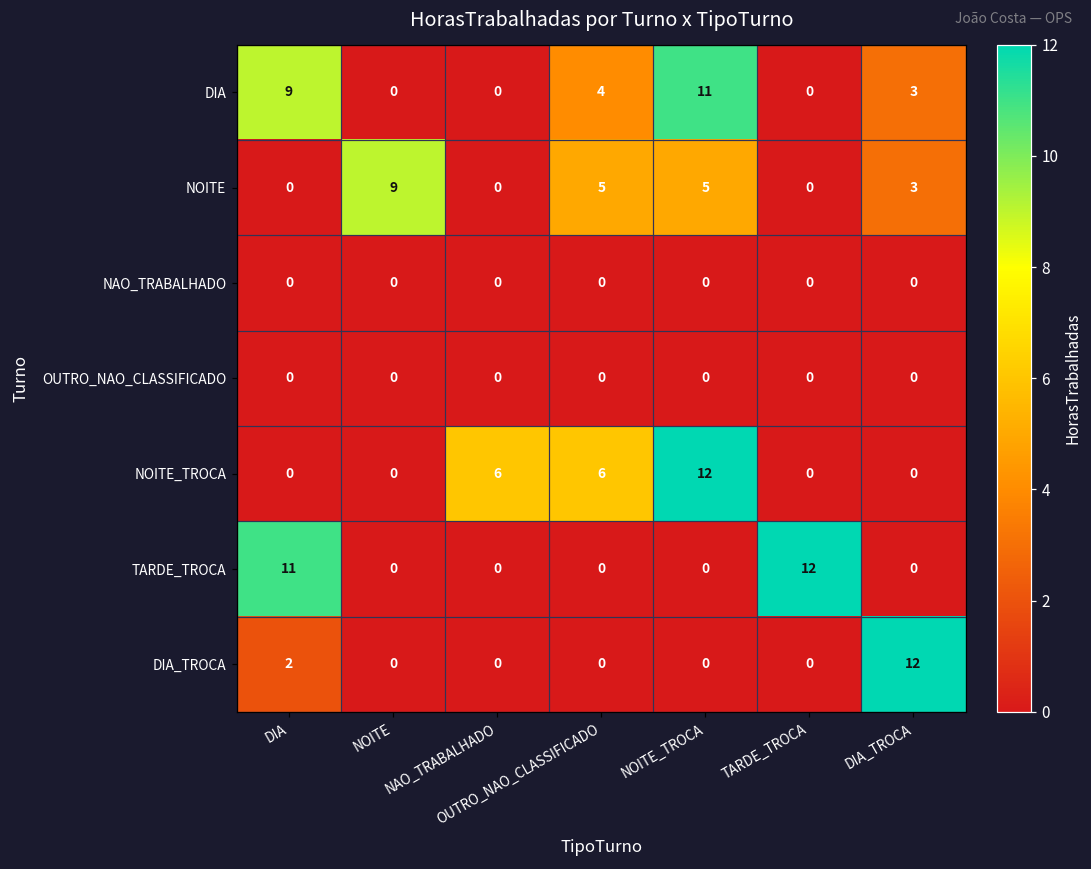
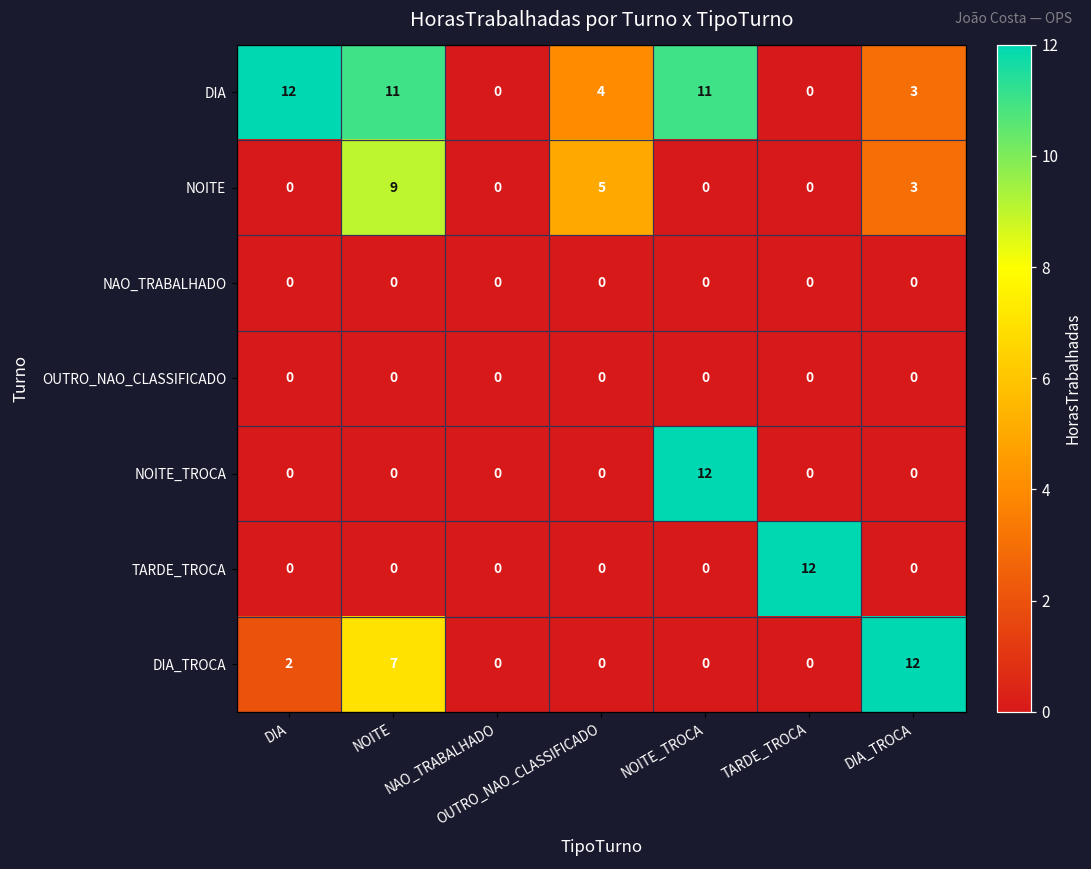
  {
    "DIA": {
-     "DIA": 9,
-     "NOITE": 0,
+     "DIA": 12,
+     "NOITE": 11,
      "NAO_TRABALHADO": 0,
      "OUTRO_NAO_CLASSIFICADO": 4,
      "NOITE_TROCA": 11,
      "TARDE_TROCA": 0,
      "DIA_TROCA": 3
    },
    "NOITE": {
      "DIA": 0,
      "NOITE": 9,
      "NAO_TRABALHADO": 0,
      "OUTRO_NAO_CLASSIFICADO": 5,
-     "NOITE_TROCA": 5,
+     "NOITE_TROCA": 0,
      "TARDE_TROCA": 0,
      "DIA_TROCA": 3
    },
    "NAO_TRABALHADO": {
      "DIA": 0,
      "NOITE": 0,
      "NAO_TRABALHADO": 0,
      "OUTRO_NAO_CLASSIFICADO": 0,
      "NOITE_TROCA": 0,
      "TARDE_TROCA": 0,
      "DIA_TROCA": 0
    },
    "OUTRO_NAO_CLASSIFICADO": {
      "DIA": 0,
      "NOITE": 0,
      "NAO_TRABALHADO": 0,
      "OUTRO_NAO_CLASSIFICADO": 0,
      "NOITE_TROCA": 0,
      "TARDE_TROCA": 0,
      "DIA_TROCA": 0
    },
    "NOITE_TROCA": {
      "DIA": 0,
      "NOITE": 0,
-     "NAO_TRABALHADO": 6,
-     "OUTRO_NAO_CLASSIFICADO": 6,
+     "NAO_TRABALHADO": 0,
+     "OUTRO_NAO_CLASSIFICADO": 0,
      "NOITE_TROCA": 12,
      "TARDE_TROCA": 0,
      "DIA_TROCA": 0
    },
    "TARDE_TROCA": {
-     "DIA": 11,
+     "DIA": 0,
      "NOITE": 0,
      "NAO_TRABALHADO": 0,
      "OUTRO_NAO_CLASSIFICADO": 0,
      "NOITE_TROCA": 0,
      "TARDE_TROCA": 12,
      "DIA_TROCA": 0
    },
    "DIA_TROCA": {
      "DIA": 2,
-     "NOITE": 0,
+     "NOITE": 7,
      "NAO_TRABALHADO": 0,
      "OUTRO_NAO_CLASSIFICADO": 0,
      "NOITE_TROCA": 0,
      "TARDE_TROCA": 0,
      "DIA_TROCA": 12
    }
  }
